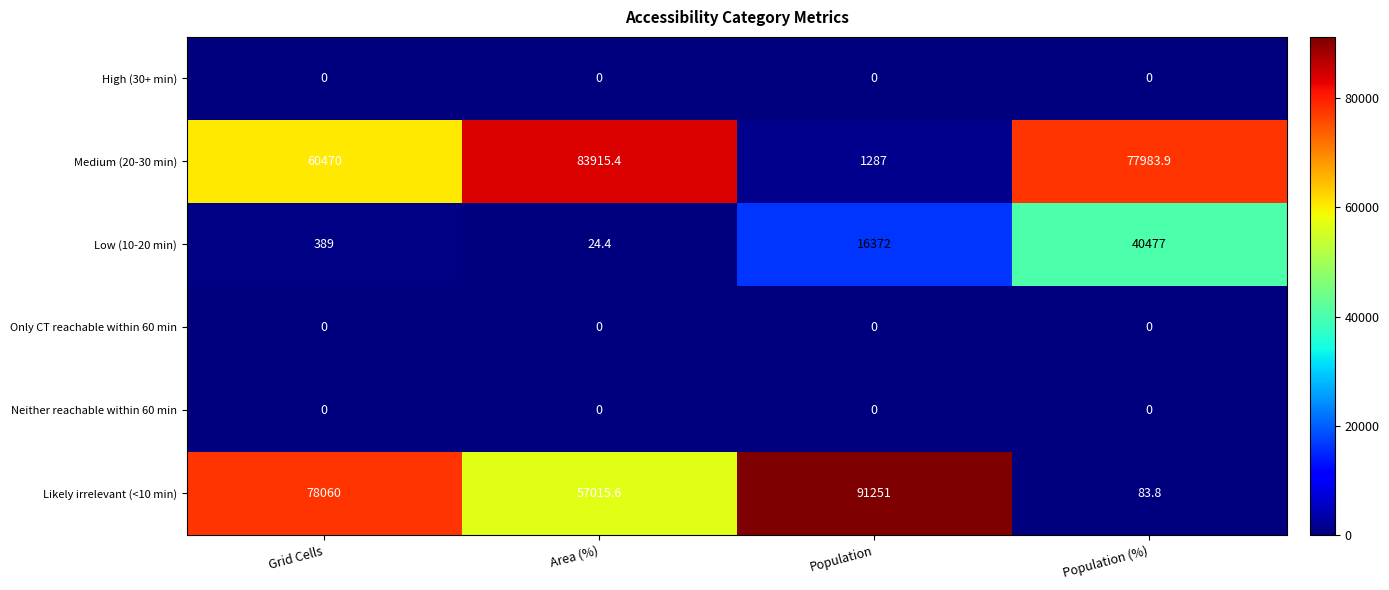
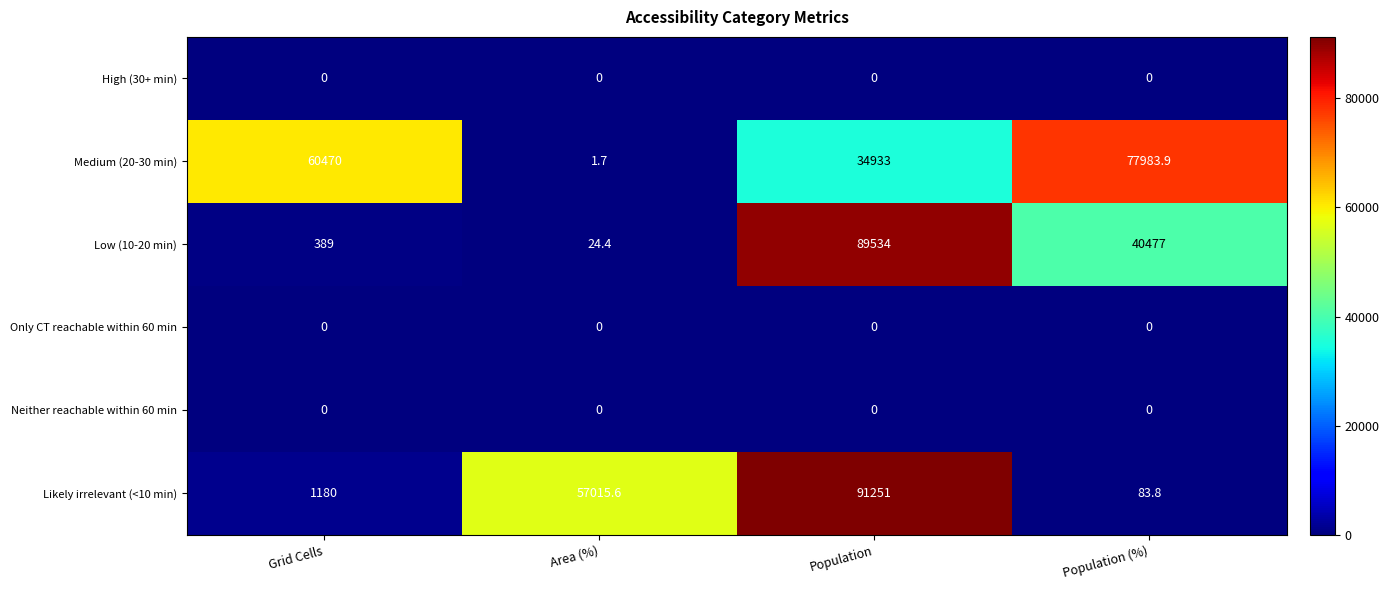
  {
    "High (30+ min)": {
      "Grid Cells": 0,
      "Area (%)": 0,
      "Population": 0,
      "Population (%)": 0
    },
    "Medium (20-30 min)": {
      "Grid Cells": 60470,
-     "Area (%)": 83915.4,
-     "Population": 1287,
+     "Area (%)": 1.7,
+     "Population": 34933,
      "Population (%)": 77983.9
    },
    "Low (10-20 min)": {
      "Grid Cells": 389,
      "Area (%)": 24.4,
-     "Population": 16372,
+     "Population": 89534,
      "Population (%)": 40477
    },
    "Only CT reachable within 60 min": {
      "Grid Cells": 0,
      "Area (%)": 0,
      "Population": 0,
      "Population (%)": 0
    },
    "Neither reachable within 60 min": {
      "Grid Cells": 0,
      "Area (%)": 0,
      "Population": 0,
      "Population (%)": 0
    },
    "Likely irrelevant (<10 min)": {
-     "Grid Cells": 78060,
+     "Grid Cells": 1180,
      "Area (%)": 57015.6,
      "Population": 91251,
      "Population (%)": 83.8
    }
  }
